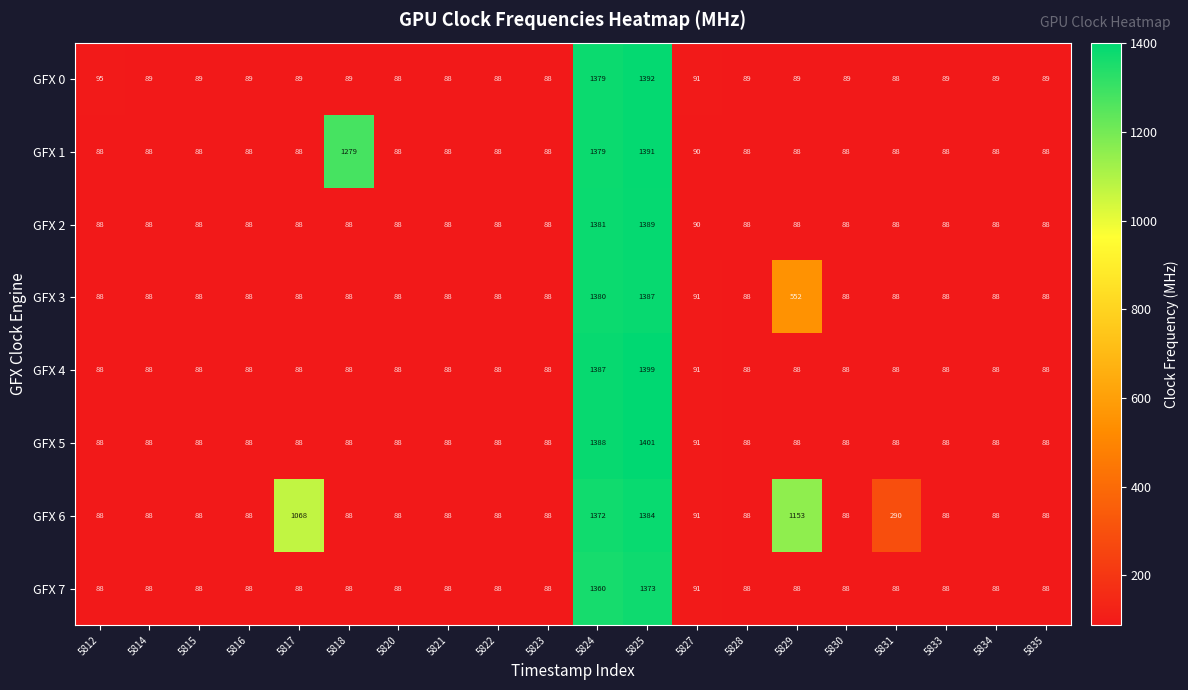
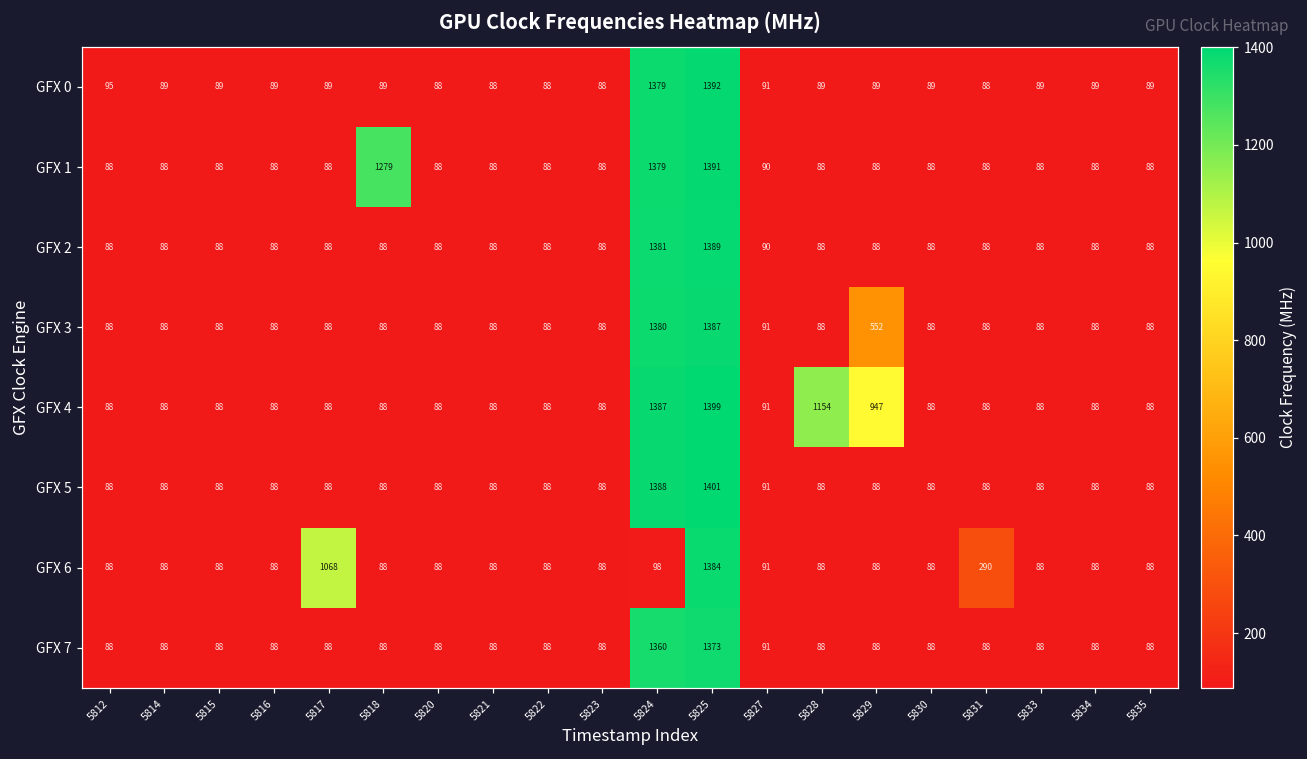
  {
    "GFX 0": {
      "5812": 95,
      "5814": 89,
      "5815": 89,
      "5816": 89,
      "5817": 89,
      "5818": 89,
      "5820": 88,
      "5821": 88,
      "5822": 88,
      "5823": 88,
      "5824": 1379,
      "5825": 1392,
      "5827": 91,
      "5828": 89,
      "5829": 89,
      "5830": 89,
      "5831": 88,
      "5833": 89,
      "5834": 89,
      "5835": 89
    },
    "GFX 1": {
      "5812": 88,
      "5814": 88,
      "5815": 88,
      "5816": 88,
      "5817": 88,
      "5818": 1279,
      "5820": 88,
      "5821": 88,
      "5822": 88,
      "5823": 88,
      "5824": 1379,
      "5825": 1391,
      "5827": 90,
      "5828": 88,
      "5829": 88,
      "5830": 88,
      "5831": 88,
      "5833": 88,
      "5834": 88,
      "5835": 88
    },
    "GFX 2": {
      "5812": 88,
      "5814": 88,
      "5815": 88,
      "5816": 88,
      "5817": 88,
      "5818": 88,
      "5820": 88,
      "5821": 88,
      "5822": 88,
      "5823": 88,
      "5824": 1381,
      "5825": 1389,
      "5827": 90,
      "5828": 88,
      "5829": 88,
      "5830": 88,
      "5831": 88,
      "5833": 88,
      "5834": 88,
      "5835": 88
    },
    "GFX 3": {
      "5812": 88,
      "5814": 88,
      "5815": 88,
      "5816": 88,
      "5817": 88,
      "5818": 88,
      "5820": 88,
      "5821": 88,
      "5822": 88,
      "5823": 88,
      "5824": 1380,
      "5825": 1387,
      "5827": 91,
      "5828": 88,
      "5829": 552,
      "5830": 88,
      "5831": 88,
      "5833": 88,
      "5834": 88,
      "5835": 88
    },
    "GFX 4": {
      "5812": 88,
      "5814": 88,
      "5815": 88,
      "5816": 88,
      "5817": 88,
      "5818": 88,
      "5820": 88,
      "5821": 88,
      "5822": 88,
      "5823": 88,
      "5824": 1387,
      "5825": 1399,
      "5827": 91,
-     "5828": 88,
-     "5829": 88,
+     "5828": 1154,
+     "5829": 947,
      "5830": 88,
      "5831": 88,
      "5833": 88,
      "5834": 88,
      "5835": 88
    },
    "GFX 5": {
      "5812": 88,
      "5814": 88,
      "5815": 88,
      "5816": 88,
      "5817": 88,
      "5818": 88,
      "5820": 88,
      "5821": 88,
      "5822": 88,
      "5823": 88,
      "5824": 1388,
      "5825": 1401,
      "5827": 91,
      "5828": 88,
      "5829": 88,
      "5830": 88,
      "5831": 88,
      "5833": 88,
      "5834": 88,
      "5835": 88
    },
    "GFX 6": {
      "5812": 88,
      "5814": 88,
      "5815": 88,
      "5816": 88,
      "5817": 1068,
      "5818": 88,
      "5820": 88,
      "5821": 88,
      "5822": 88,
      "5823": 88,
-     "5824": 1372,
+     "5824": 98,
      "5825": 1384,
      "5827": 91,
      "5828": 88,
-     "5829": 1153,
+     "5829": 88,
      "5830": 88,
      "5831": 290,
      "5833": 88,
      "5834": 88,
      "5835": 88
    },
    "GFX 7": {
      "5812": 88,
      "5814": 88,
      "5815": 88,
      "5816": 88,
      "5817": 88,
      "5818": 88,
      "5820": 88,
      "5821": 88,
      "5822": 88,
      "5823": 88,
      "5824": 1360,
      "5825": 1373,
      "5827": 91,
      "5828": 88,
      "5829": 88,
      "5830": 88,
      "5831": 88,
      "5833": 88,
      "5834": 88,
      "5835": 88
    }
  }
